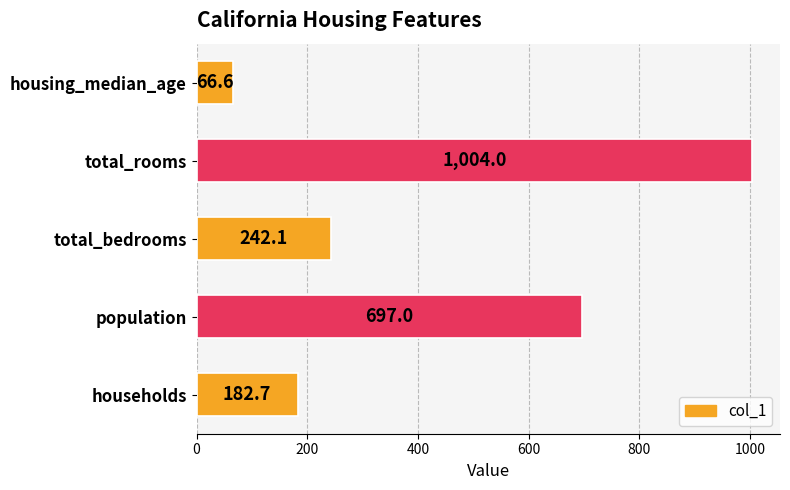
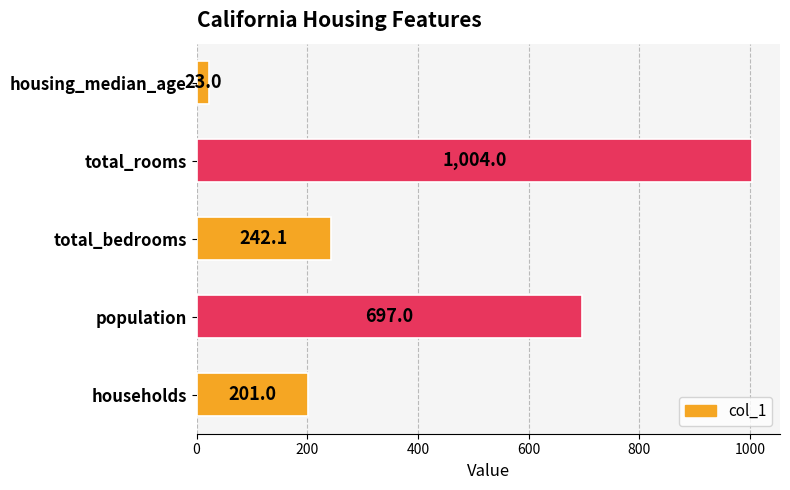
  {
-   "housing_median_age": "66.6",
+   "housing_median_age": "23.0",
    "total_rooms": "1,004.0",
    "total_bedrooms": "242.1",
    "population": "697.0",
-   "households": "182.7"
+   "households": "201.0"
  }
